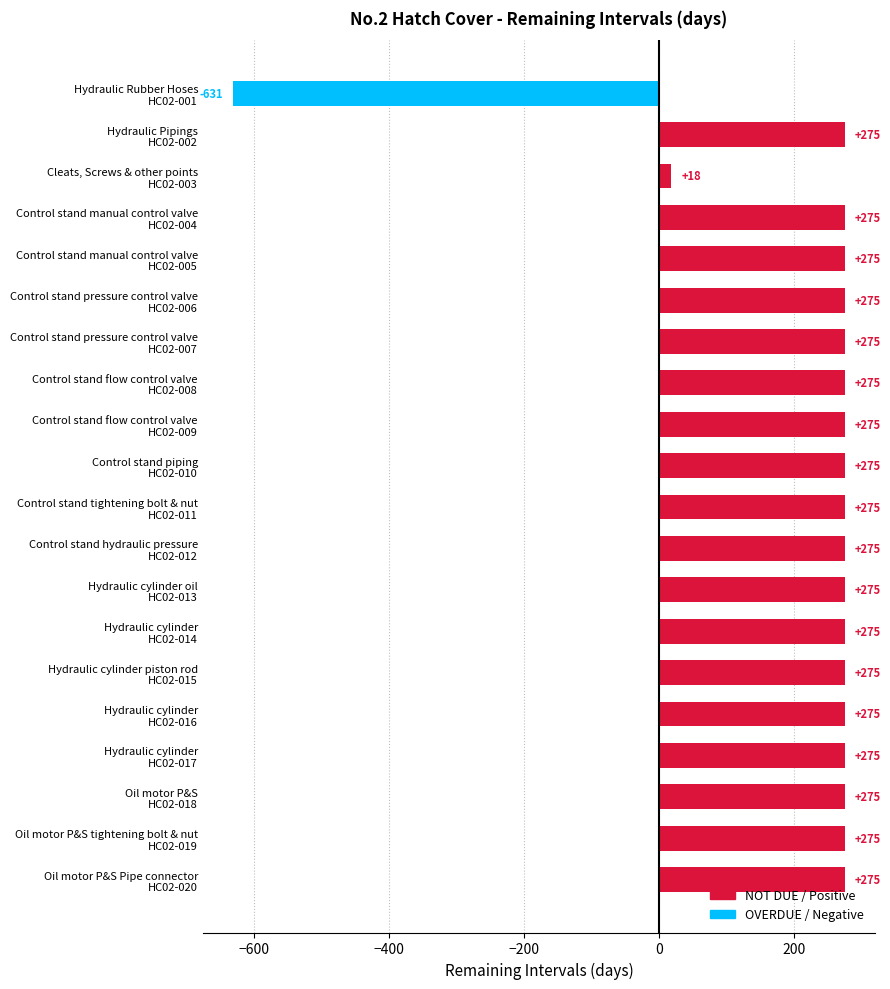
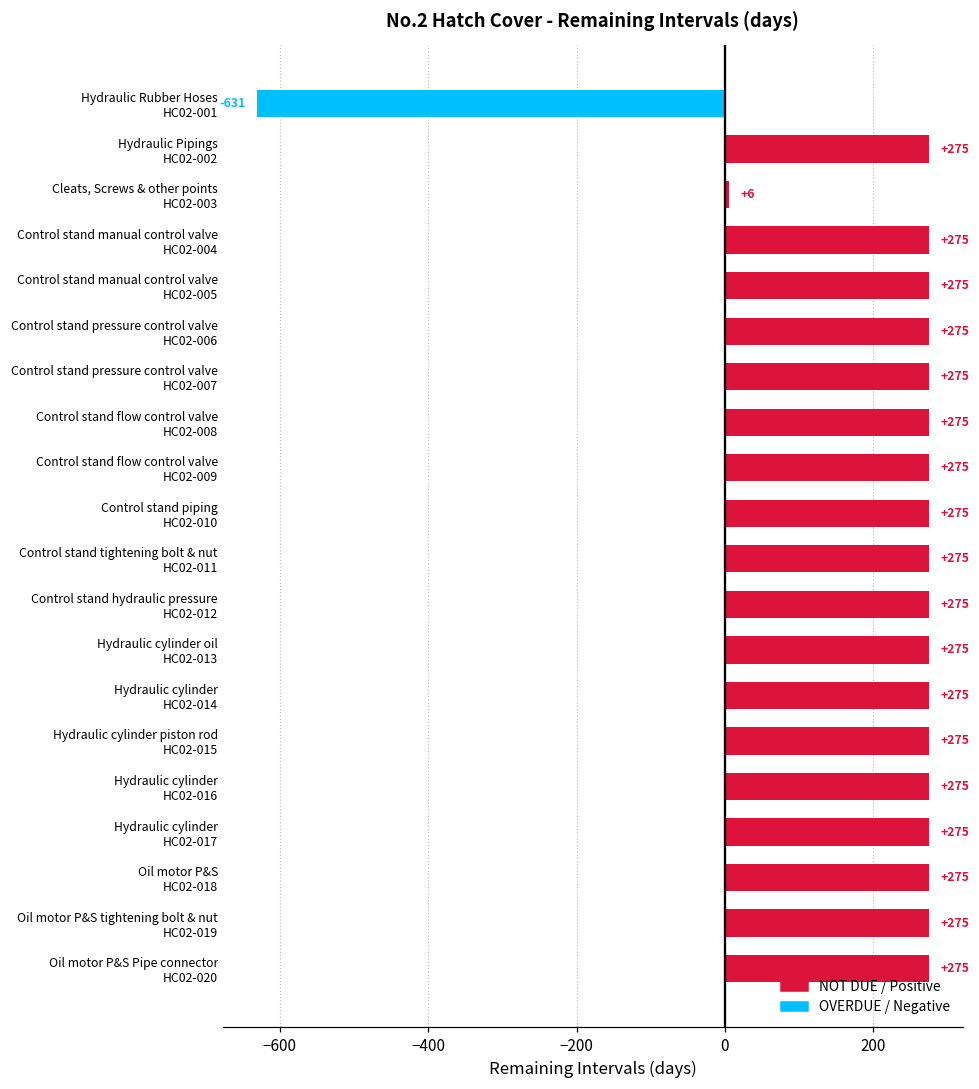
  {
    "Hydraulic Rubber Hoses HC02-001": "-631",
    "Hydraulic Pipings HC02-002": "+275",
-   "Cleats, Screws & other points HC02-003": "+18",
+   "Cleats, Screws & other points HC02-003": "+6",
    "Control stand manual control valve HC02-004": "+275",
    "Control stand manual control valve HC02-005": "+275",
    "Control stand pressure control valve HC02-006": "+275",
    "Control stand pressure control valve HC02-007": "+275",
    "Control stand flow control valve HC02-008": "+275",
    "Control stand flow control valve HC02-009": "+275",
    "Control stand piping HC02-010": "+275",
    "Control stand tightening bolt & nut HC02-011": "+275",
    "Control stand hydraulic pressure HC02-012": "+275",
    "Hydraulic cylinder oil HC02-013": "+275",
    "Hydraulic cylinder HC02-014": "+275",
    "Hydraulic cylinder piston rod HC02-015": "+275",
    "Hydraulic cylinder HC02-016": "+275",
    "Hydraulic cylinder HC02-017": "+275",
    "Oil motor P&S HC02-018": "+275",
    "Oil motor P&S tightening bolt & nut HC02-019": "+275",
    "Oil motor P&S Pipe connector HC02-020": "+275"
  }
